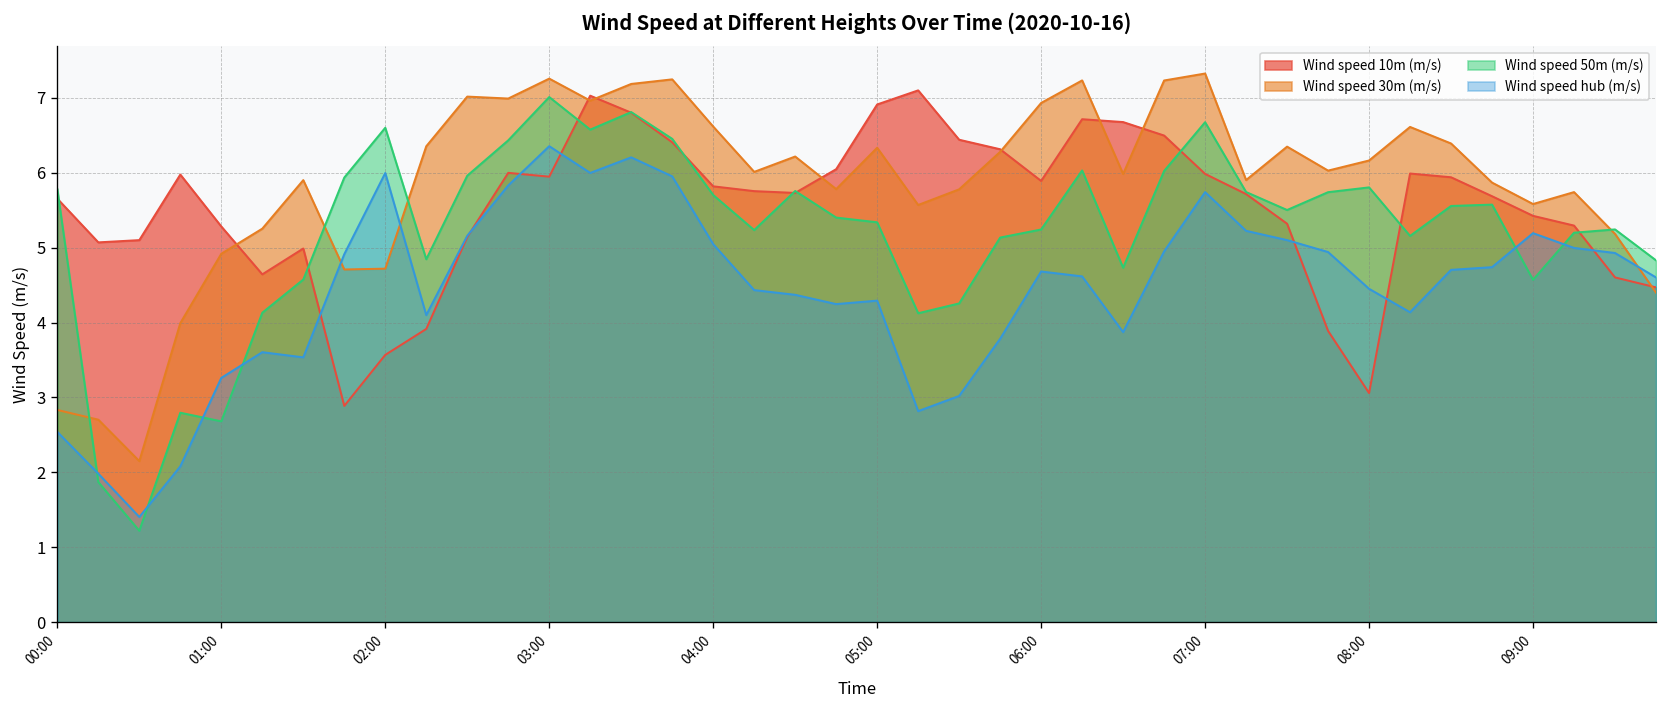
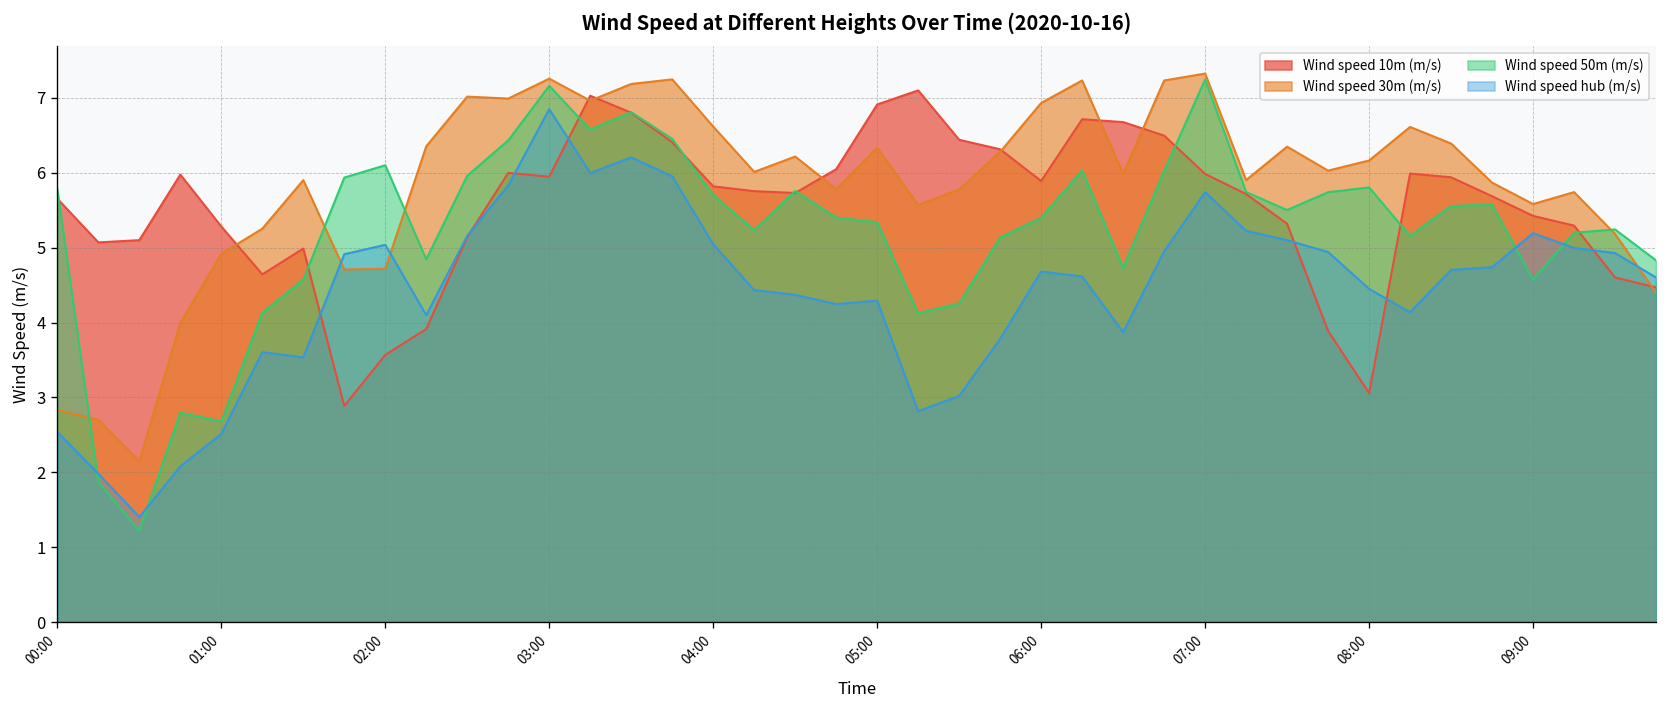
  {
    "Wind speed 50m (m/s)": {
      "00:00": 5.8,
      "01:00": 2.7,
-     "02:00": 6.6,
-     "03:00": 7.0,
+     "02:00": 6.1,
+     "03:00": 7.2,
      "04:00": 5.7,
      "05:00": 5.3,
-     "06:00": 5.2,
-     "07:00": 6.7,
+     "06:00": 5.4,
+     "07:00": 7.2,
      "08:00": 5.8,
      "09:00": 4.6
    },
    "Wind speed hub (m/s)": {
      "00:00": 2.5,
-     "01:00": 3.3,
-     "02:00": 6.0,
-     "03:00": 6.4,
+     "01:00": 2.5,
+     "02:00": 5.0,
+     "03:00": 6.8,
      "04:00": 5.0,
      "05:00": 4.3,
      "06:00": 4.7,
      "07:00": 5.7,
      "08:00": 4.5,
      "09:00": 5.2
    }
  }
